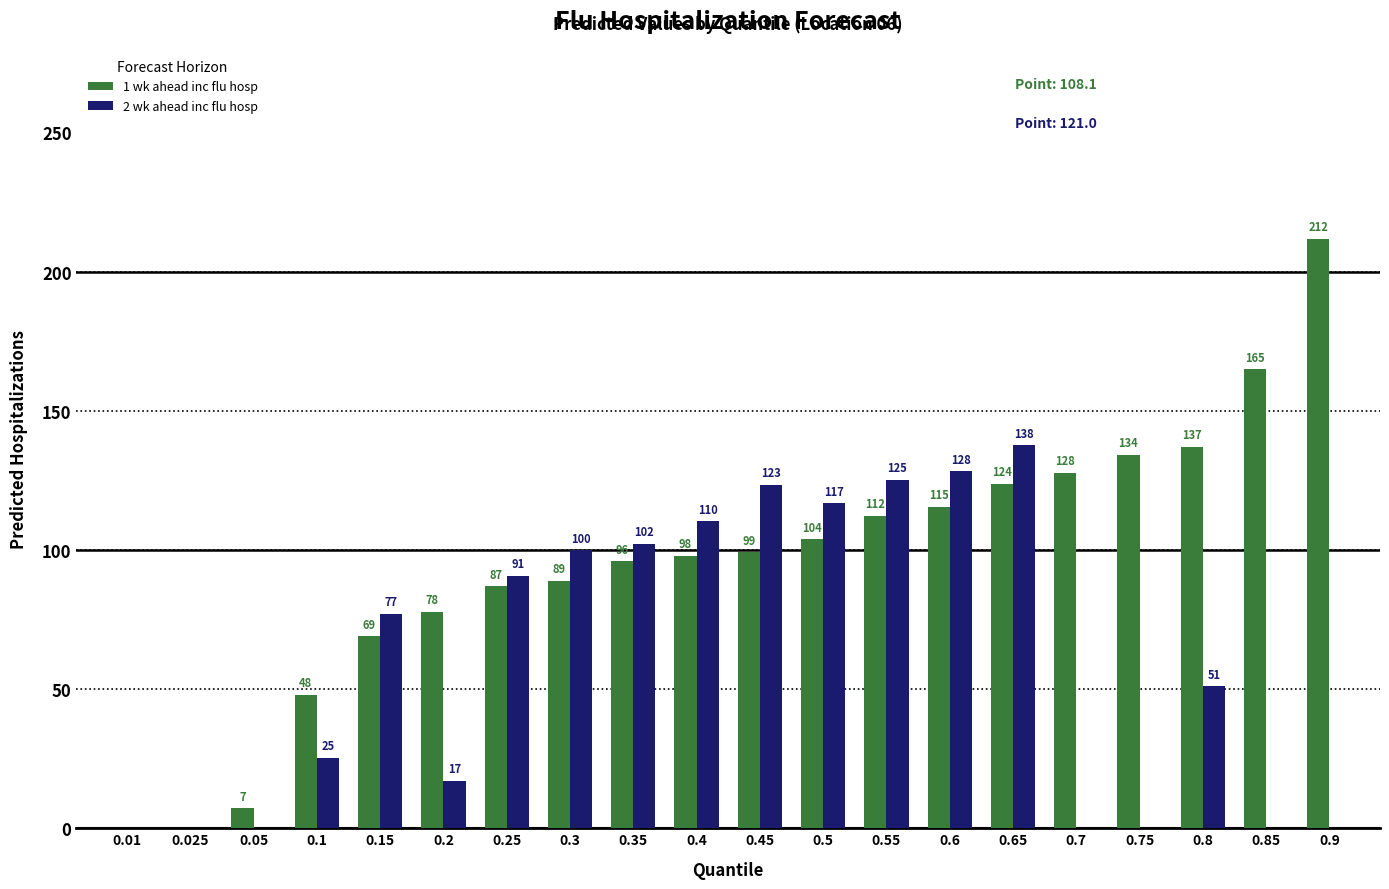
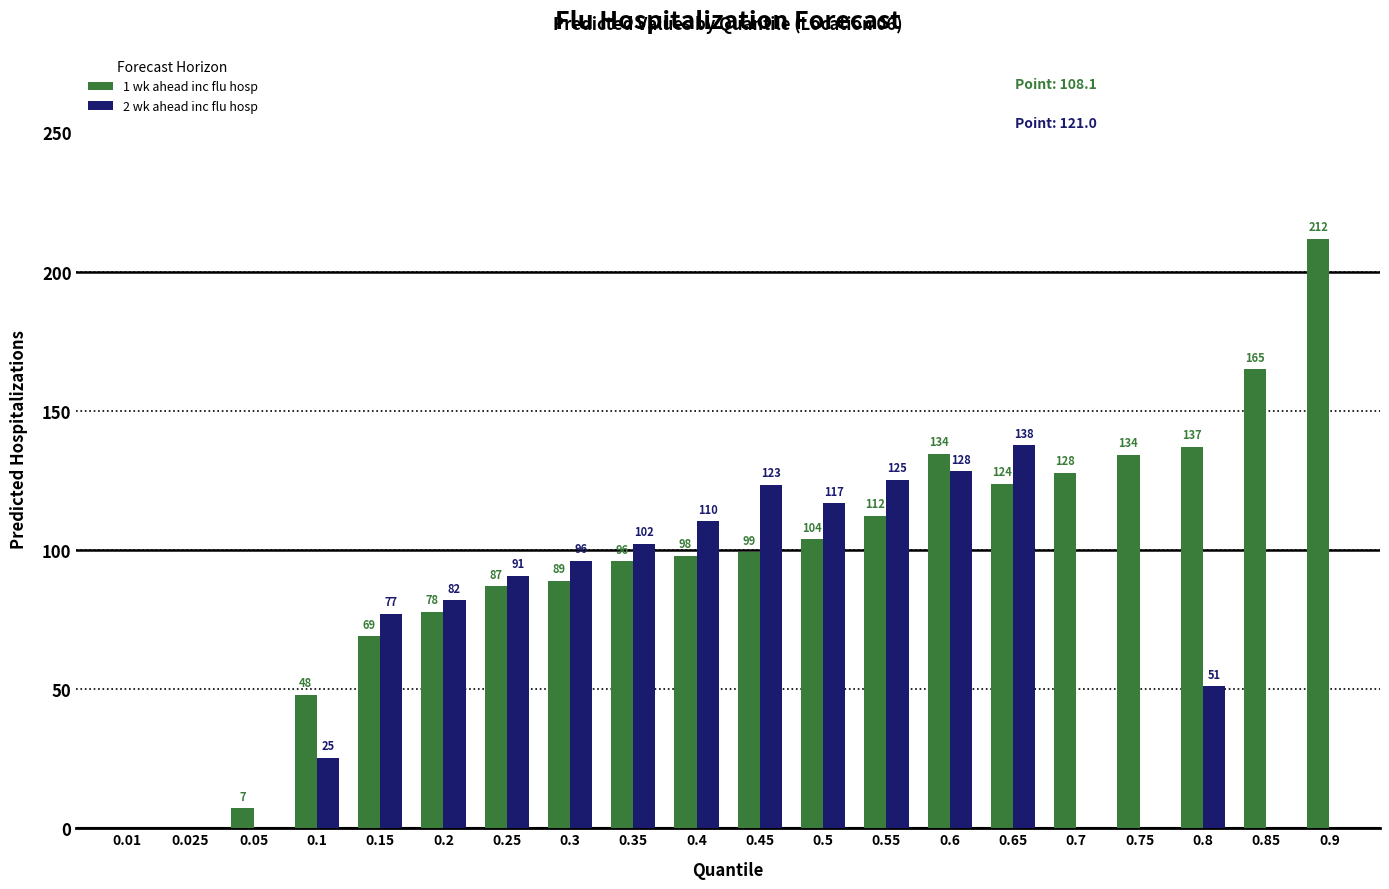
  {
    "1 wk ahead inc flu hosp": {
      "0.05": 7,
      "0.1": 48,
      "0.15": 69,
      "0.2": 78,
      "0.25": 87,
      "0.3": 89,
      "0.35": 96,
      "0.4": 98,
      "0.45": 99,
      "0.5": 104,
      "0.55": 112,
-     "0.6": 115,
+     "0.6": 134,
      "0.65": 124,
      "0.7": 128,
      "0.75": 134,
      "0.8": 137,
      "0.85": 165,
      "0.9": 212
    },
    "2 wk ahead inc flu hosp": {
      "0.1": 25,
      "0.15": 77,
-     "0.2": 17,
+     "0.2": 82,
      "0.25": 91,
-     "0.3": 100,
+     "0.3": 96,
      "0.35": 102,
      "0.4": 110,
      "0.45": 123,
      "0.5": 117,
      "0.55": 125,
      "0.6": 128,
      "0.65": 138,
      "0.8": 51
    }
  }
